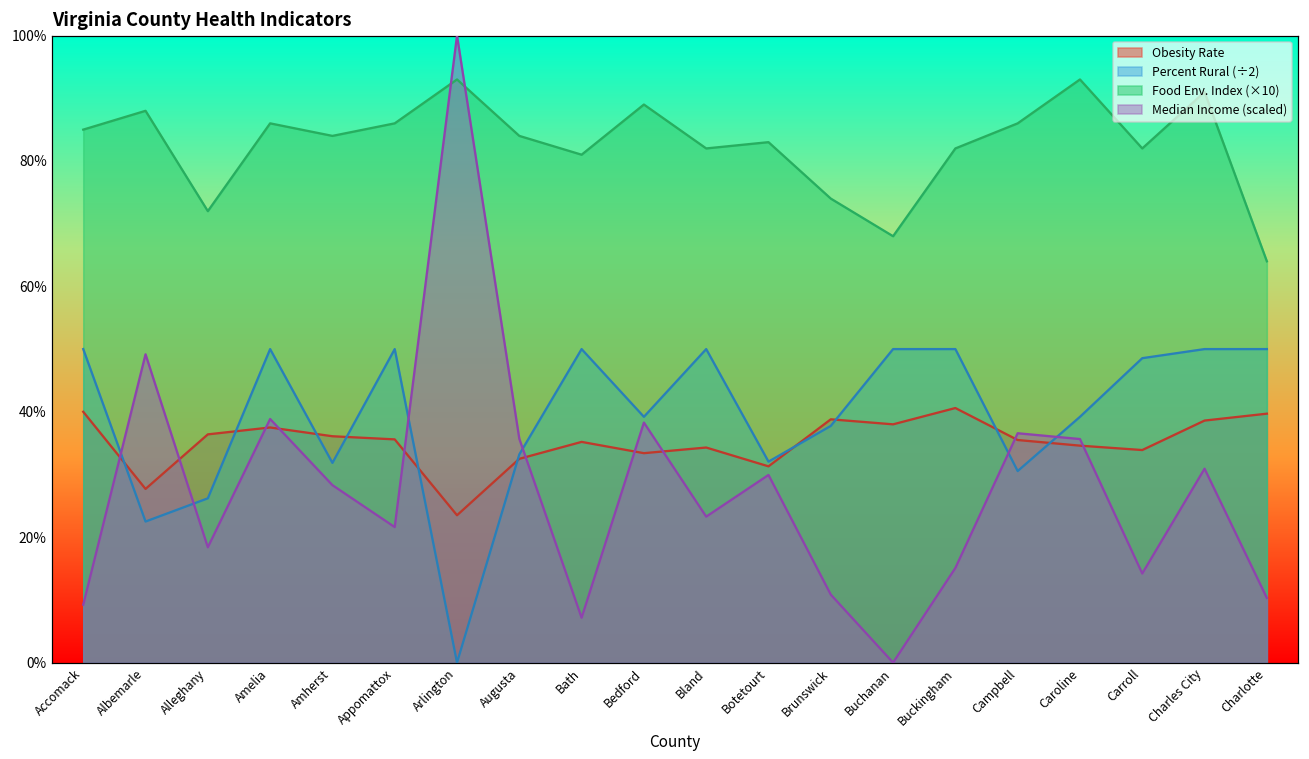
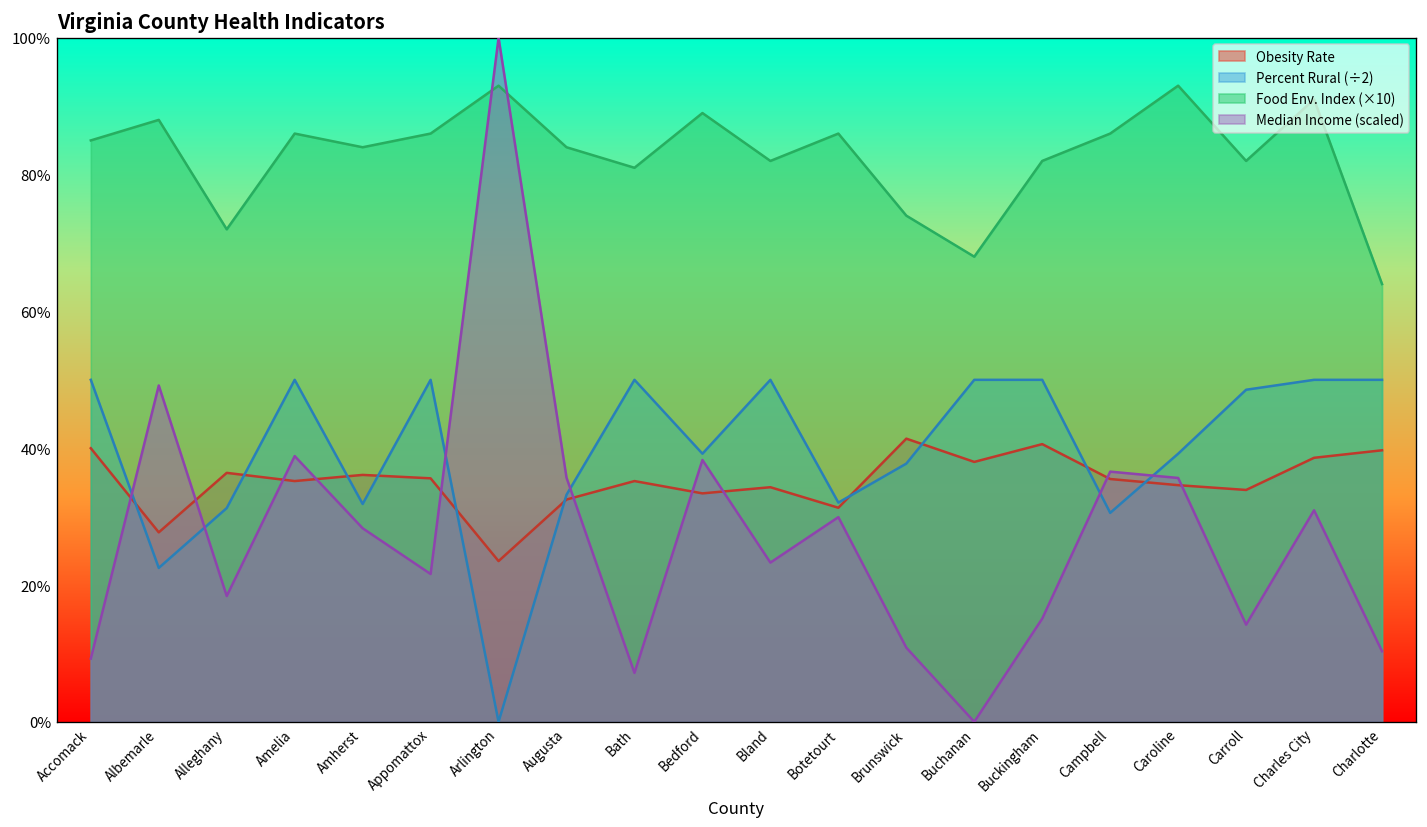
  {
    "Obesity Rate": {
      "Accomack": "40%",
      "Albemarle": "28%",
      "Alleghany": "36%",
-     "Amelia": "38%",
+     "Amelia": "35%",
      "Amherst": "36%",
      "Appomattox": "36%",
      "Arlington": "24%",
      "Augusta": "33%",
      "Bath": "35%",
      "Bedford": "33%",
      "Bland": "34%",
      "Botetourt": "31%",
-     "Brunswick": "39%",
+     "Brunswick": "41%",
      "Buchanan": "38%",
      "Buckingham": "41%",
      "Campbell": "36%",
      "Caroline": "35%",
      "Carroll": "34%",
      "Charles City": "39%",
      "Charlotte": "40%"
    },
    "Percent Rural (÷2)": {
      "Accomack": "50%",
      "Albemarle": "23%",
-     "Alleghany": "26%",
+     "Alleghany": "31%",
      "Amelia": "50%",
      "Amherst": "32%",
      "Appomattox": "50%",
      "Arlington": "0%",
      "Augusta": "33%",
      "Bath": "50%",
      "Bedford": "39%",
      "Bland": "50%",
      "Botetourt": "32%",
      "Brunswick": "38%",
      "Buchanan": "50%",
      "Buckingham": "50%",
      "Campbell": "31%",
      "Caroline": "39%",
      "Carroll": "49%",
      "Charles City": "50%",
      "Charlotte": "50%"
    },
    "Food Env. Index (×10)": {
      "Accomack": "85%",
      "Albemarle": "88%",
      "Alleghany": "72%",
      "Amelia": "86%",
      "Amherst": "84%",
      "Appomattox": "86%",
      "Arlington": "93%",
      "Augusta": "84%",
      "Bath": "81%",
      "Bedford": "89%",
      "Bland": "82%",
-     "Botetourt": "83%",
+     "Botetourt": "86%",
      "Brunswick": "74%",
      "Buchanan": "68%",
      "Buckingham": "82%",
      "Campbell": "86%",
      "Caroline": "93%",
      "Carroll": "82%",
      "Charlotte": "64%"
    },
    "Median Income (scaled)": {
      "Accomack": "9%",
      "Albemarle": "49%",
      "Alleghany": "18%",
      "Amelia": "39%",
      "Amherst": "28%",
      "Appomattox": "22%",
      "Arlington": "100%",
      "Augusta": "36%",
      "Bath": "7%",
      "Bedford": "38%",
      "Bland": "23%",
      "Botetourt": "30%",
      "Brunswick": "11%",
      "Buchanan": "0%",
      "Buckingham": "15%",
      "Campbell": "37%",
      "Caroline": "36%",
      "Carroll": "14%",
      "Charles City": "31%",
      "Charlotte": "10%"
    }
  }
